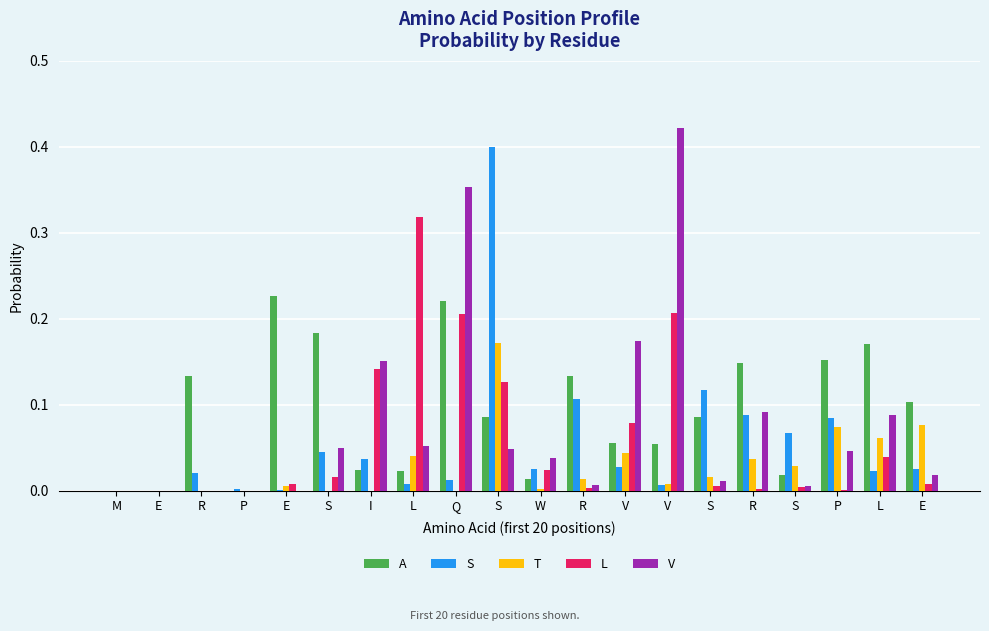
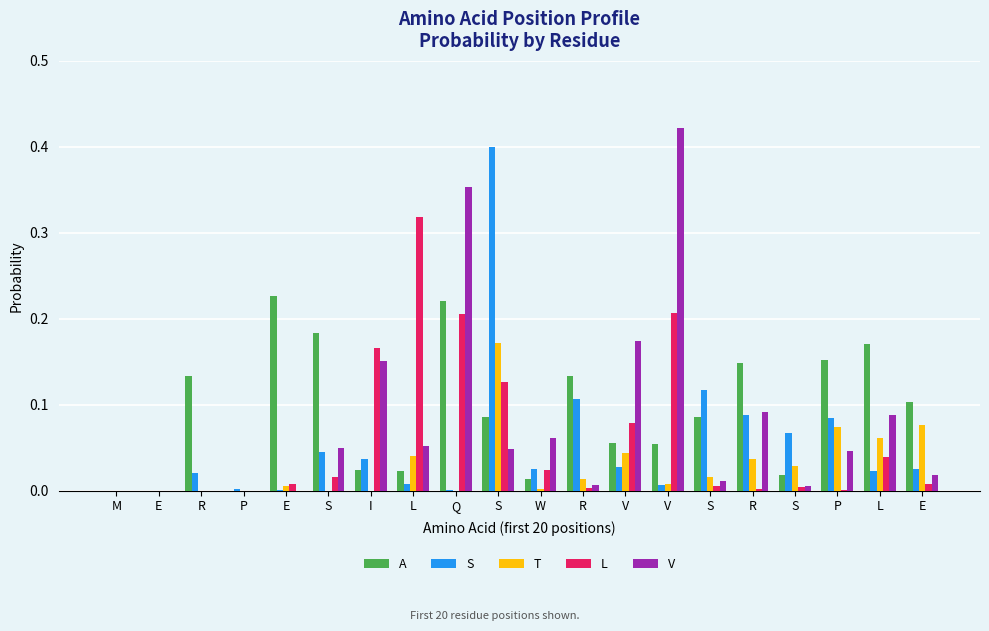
  {
    "A": {
      "M": 0.00,
      "I": 0.02,
      "Q": 0.22,
      "W": 0.01
    },
    "S": {
      "M": 0.00,
      "I": 0.04,
-     "Q": 0.01,
+     "Q": 0.00,
      "W": 0.03
    },
    "T": {
      "M": 0.00,
      "I": 0.00,
      "Q": 0.00
    },
    "L": {
      "M": 0.00,
-     "I": 0.14,
+     "I": 0.17,
      "Q": 0.21,
      "W": 0.02
    },
    "V": {
      "M": 0.00,
      "I": 0.15,
      "Q": 0.35,
-     "W": 0.04
+     "W": 0.06
    }
  }
